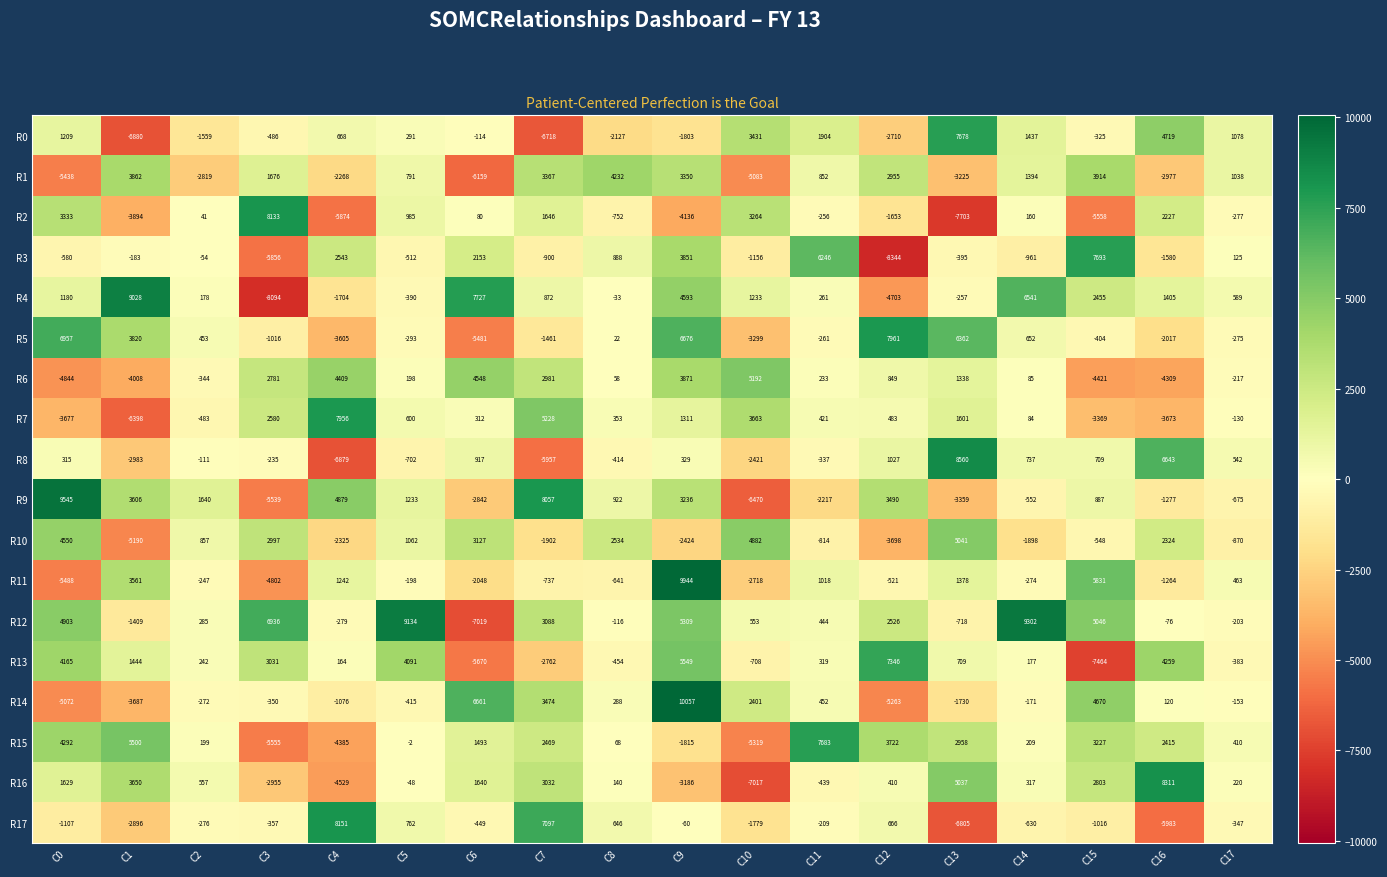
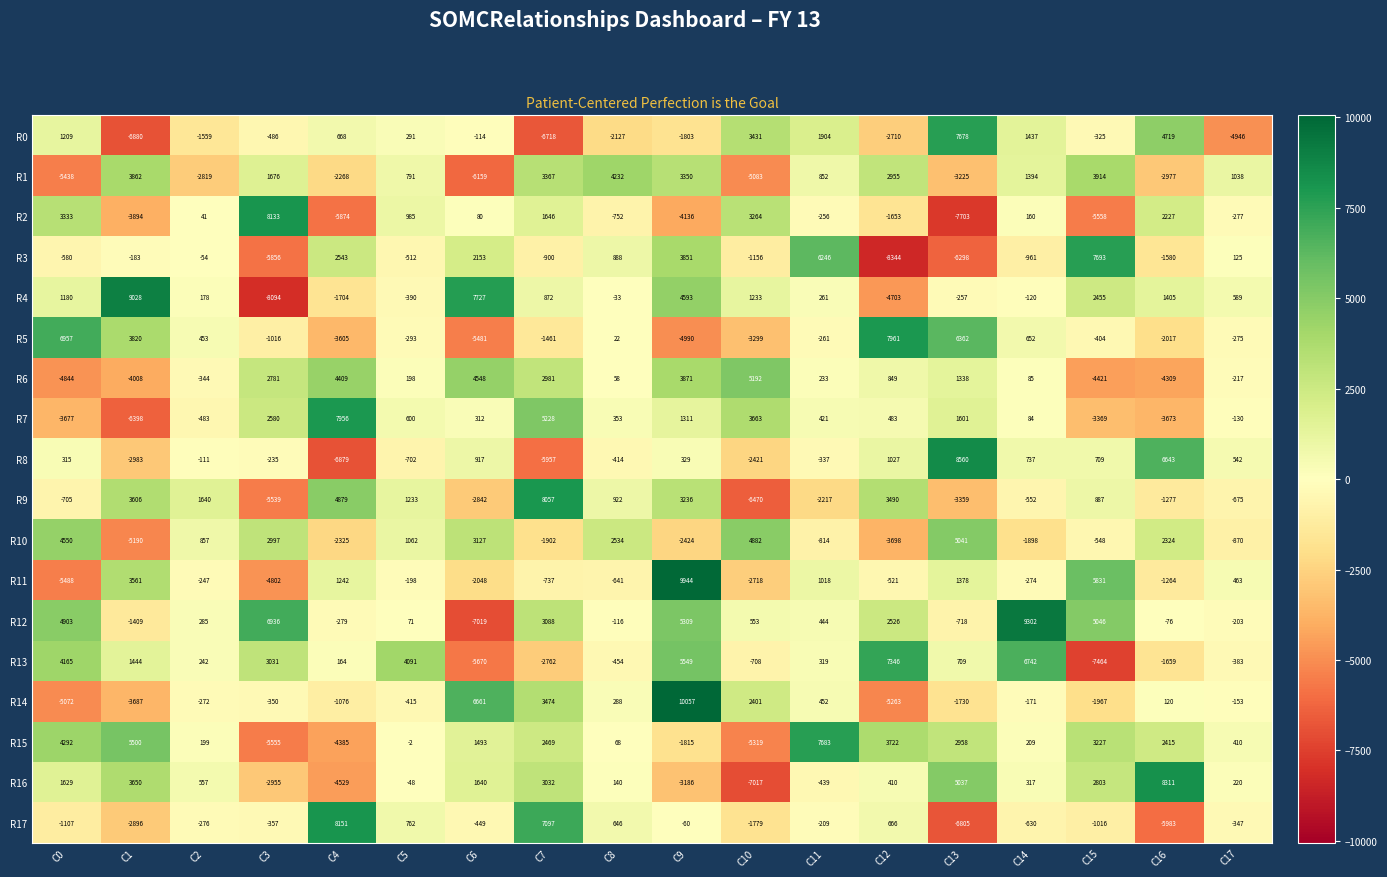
  {
    "R0": {
      "C0": 1209,
      "C1": -6880,
      "C2": -1559,
      "C3": -486,
      "C4": 668,
      "C5": 291,
      "C6": -114,
      "C7": -6718,
      "C8": -2127,
      "C9": -1803,
      "C10": 3431,
      "C11": 1904,
      "C12": -2710,
      "C13": 7678,
      "C14": 1437,
      "C15": -325,
      "C16": 4719,
-     "C17": 1078
+     "C17": -4946
    },
    "R3": {
      "C0": -580,
      "C1": -183,
      "C2": -54,
      "C3": -5856,
      "C4": 2543,
      "C5": -512,
      "C6": 2153,
      "C7": -900,
      "C8": 888,
      "C9": 3851,
      "C10": -1156,
      "C11": 6246,
      "C12": -8344,
-     "C13": -395,
+     "C13": -6298,
      "C14": -961,
      "C15": 7693,
      "C16": -1580,
      "C17": 125
    },
    "R4": {
      "C0": 1180,
      "C1": 9028,
      "C2": 178,
      "C3": -8094,
      "C4": -1704,
      "C5": -390,
      "C6": 7727,
      "C7": 872,
      "C8": -33,
      "C9": 4593,
      "C10": 1233,
      "C11": 261,
      "C12": -4703,
      "C13": -257,
-     "C14": 6541,
+     "C14": -120,
      "C15": 2455,
      "C16": 1405,
      "C17": 589
    },
    "R5": {
      "C0": 6957,
      "C1": 3820,
      "C2": 453,
      "C3": -1016,
      "C4": -3605,
      "C5": -293,
      "C6": -5481,
      "C7": -1461,
      "C8": 22,
-     "C9": 6676,
+     "C9": -4990,
      "C10": -3299,
      "C11": -261,
      "C12": 7961,
      "C13": 6362,
      "C14": 652,
      "C15": -404,
      "C16": -2017,
      "C17": -275
    },
    "R9": {
-     "C0": 9545,
+     "C0": -705,
      "C1": 3606,
      "C2": 1640,
      "C3": -5539,
      "C4": 4879,
      "C5": 1233,
      "C6": -2842,
      "C7": 8057,
      "C8": 922,
      "C9": 3236,
      "C10": -6470,
      "C11": -2217,
      "C12": 3490,
      "C13": -3359,
      "C14": -552,
      "C15": 887,
      "C16": -1277,
      "C17": -675
    },
    "R12": {
      "C0": 4903,
      "C1": -1409,
      "C2": 285,
      "C3": 6936,
      "C4": -279,
-     "C5": 9134,
+     "C5": 71,
      "C6": -7019,
      "C7": 3088,
      "C8": -116,
      "C9": 5309,
      "C10": 553,
      "C11": 444,
      "C12": 2526,
      "C13": -718,
      "C14": 9302,
      "C15": 5046,
      "C16": -76,
      "C17": -203
    },
    "R13": {
      "C0": 4165,
      "C1": 1444,
      "C2": 242,
      "C3": 3031,
      "C4": 164,
      "C5": 4091,
      "C6": -5670,
      "C7": -2762,
      "C8": -454,
      "C9": 5549,
      "C10": -708,
      "C11": 319,
      "C12": 7346,
      "C13": 709,
-     "C14": 177,
+     "C14": 6742,
      "C15": -7464,
-     "C16": 4259,
+     "C16": -1659,
      "C17": -383
    },
    "R14": {
      "C0": -5072,
      "C1": -3687,
      "C2": -272,
      "C3": -350,
      "C4": -1076,
      "C5": -415,
      "C6": 6661,
      "C7": 3474,
      "C8": 288,
      "C9": 10057,
      "C10": 2401,
      "C11": 452,
      "C12": -5263,
      "C13": -1730,
      "C14": -171,
-     "C15": 4670,
+     "C15": -1967,
      "C16": 120,
      "C17": -153
    }
  }
